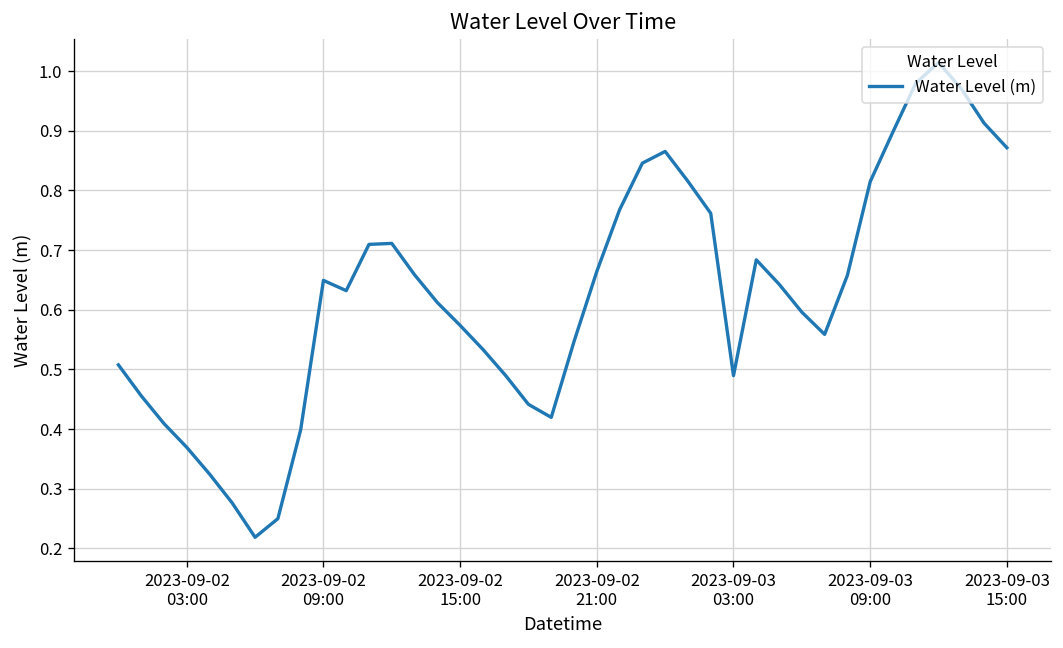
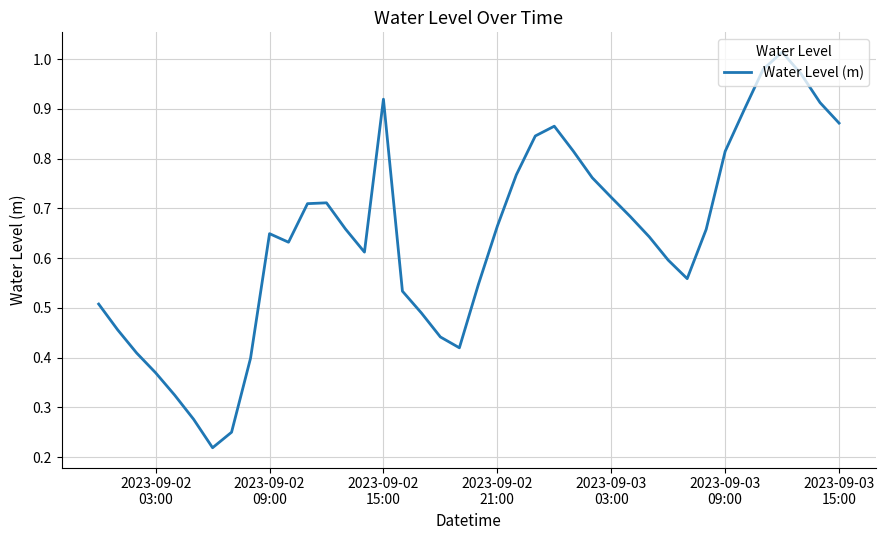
  {
    "2023-09-02 03:00": 0.37,
    "2023-09-02 09:00": 0.65,
-   "2023-09-02 15:00": 0.57,
+   "2023-09-02 15:00": 0.92,
    "2023-09-02 21:00": 0.66,
-   "2023-09-03 03:00": 0.49,
+   "2023-09-03 03:00": 0.72,
    "2023-09-03 09:00": 0.81,
    "2023-09-03 15:00": 0.87
  }
